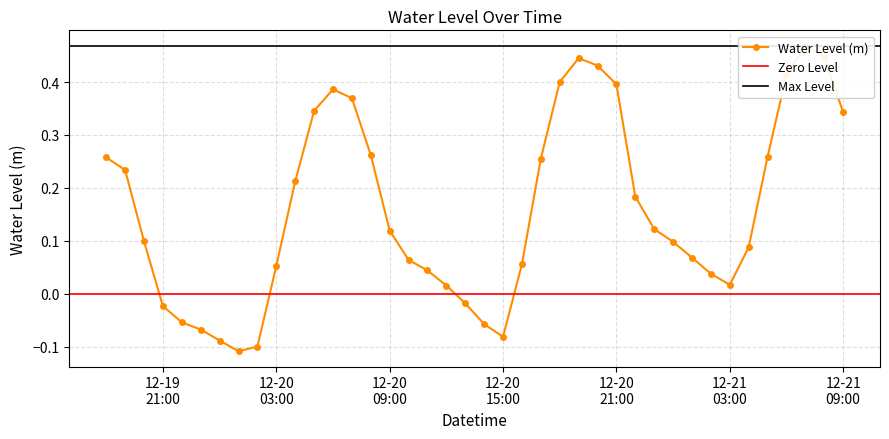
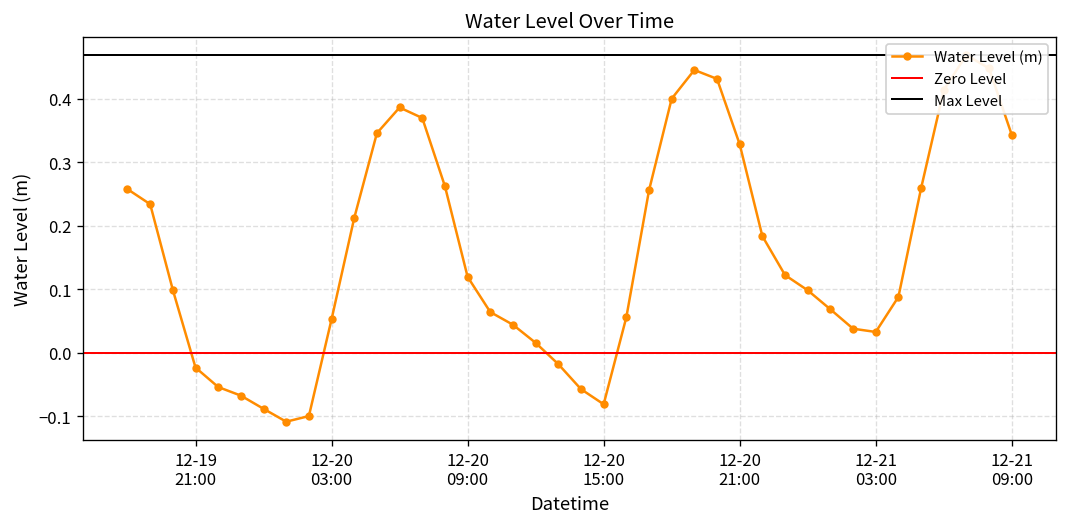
  {
    "12-19 21:00": -0.02,
    "12-20 03:00": 0.05,
    "12-20 09:00": 0.12,
    "12-20 15:00": -0.08,
-   "12-20 21:00": 0.40,
-   "12-21 03:00": 0.02,
+   "12-20 21:00": 0.33,
+   "12-21 03:00": 0.03,
    "12-21 09:00": 0.34
  }
